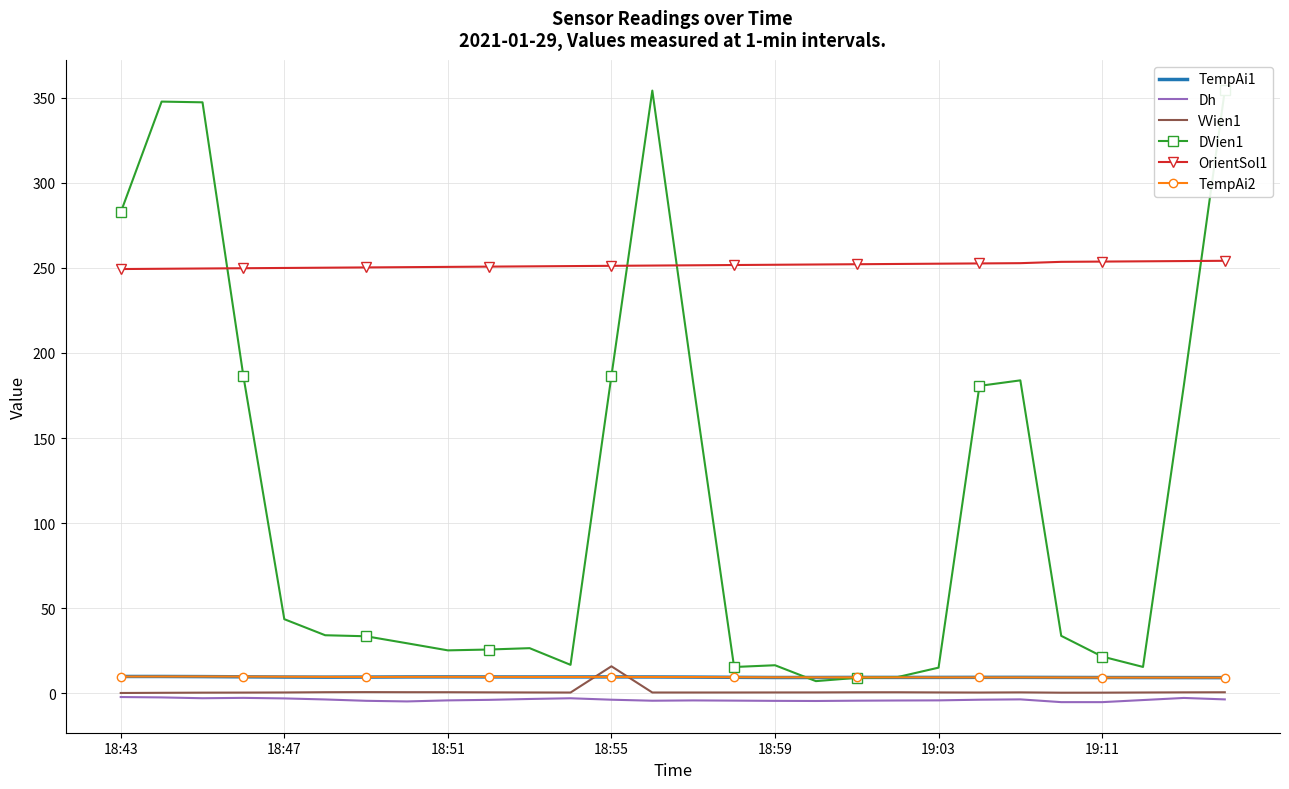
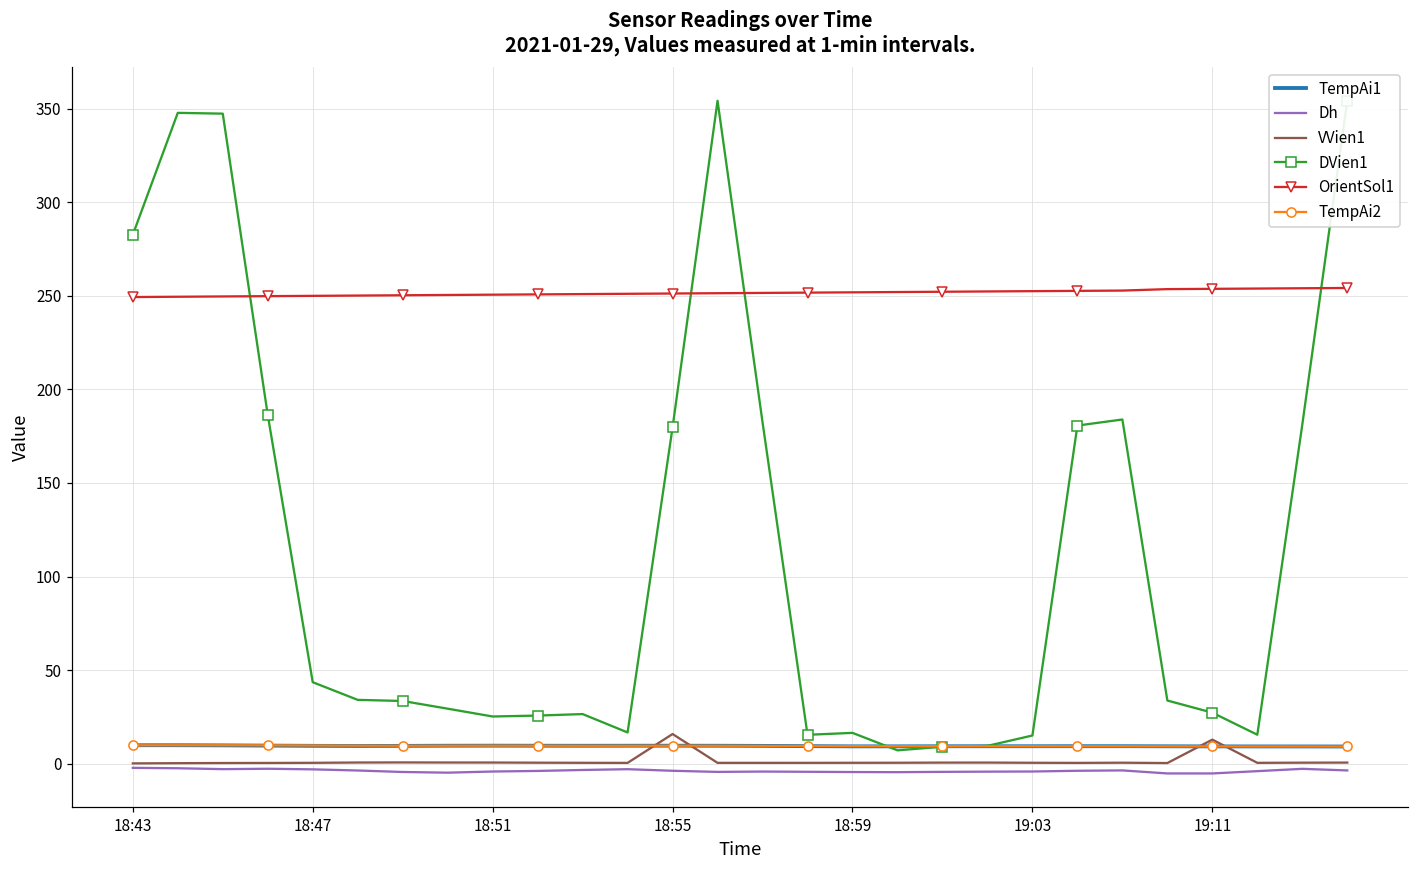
  {
    "TempAi2": {
      "18:43": 10,
      "18:47": 10,
      "18:51": 10,
      "18:55": 10,
      "18:59": 9,
      "19:03": 9,
      "19:11": 9
    },
    "Dh": {
      "18:43": -2,
      "18:47": -3,
      "18:51": -4,
      "18:55": -4,
      "18:59": -4,
      "19:03": -4,
      "19:11": -5
    },
    "VVien1": {
      "18:43": 0,
      "18:47": 0,
      "18:51": 1,
      "18:55": 16,
      "18:59": 0,
      "19:03": 1,
-     "19:11": 0
+     "19:11": 13
    },
    "DVien1": {
      "18:43": 283,
      "18:47": 44,
      "18:51": 25,
-     "18:55": 187,
+     "18:55": 180,
      "18:59": 16,
      "19:03": 15,
-     "19:11": 22
+     "19:11": 27
    },
    "OrientSol1": {
      "18:43": 249,
      "18:47": 250,
      "18:51": 251,
      "18:55": 251,
      "18:59": 252,
      "19:03": 252,
      "19:11": 254
    }
  }
